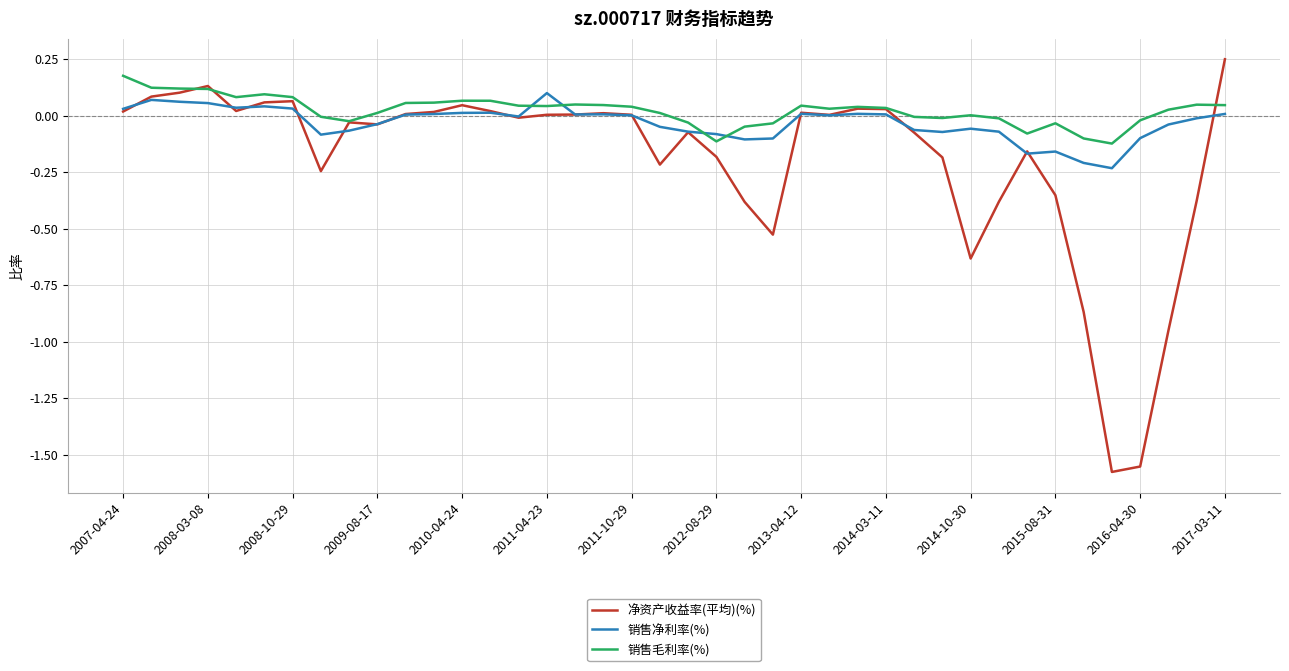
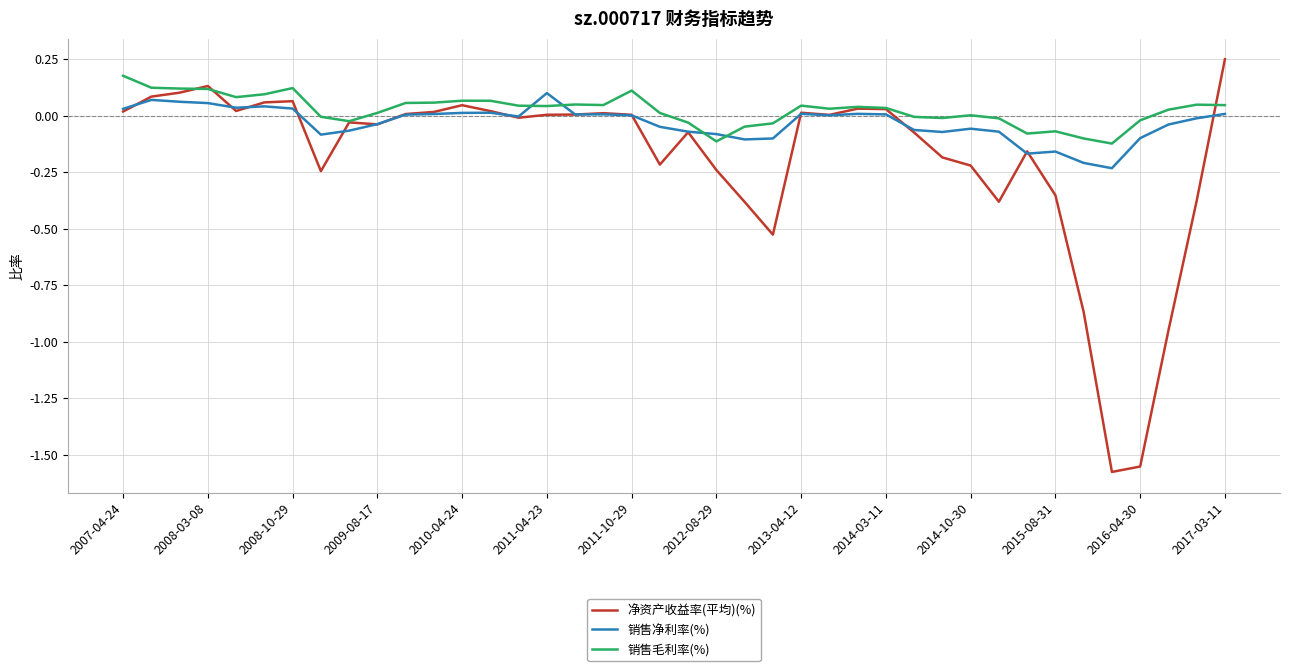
  {
    "净资产收益率(平均)(%)": {
      "2007-04-24": 0.02,
      "2008-03-08": 0.13,
      "2008-10-29": 0.06,
      "2010-04-24": 0.05,
      "2011-04-23": 0.00,
-     "2012-08-29": -0.18,
-     "2014-10-30": -0.63,
+     "2012-08-29": -0.24,
+     "2014-10-30": -0.22,
      "2015-08-31": -0.35,
      "2016-04-30": -1.55,
      "2017-03-11": 0.25
    },
    "销售净利率(%)": {
      "2007-04-24": 0.03,
      "2008-03-08": 0.06,
      "2008-10-29": 0.03,
      "2010-04-24": 0.01,
      "2011-04-23": 0.10,
      "2012-08-29": -0.08,
      "2014-03-11": 0.01,
      "2014-10-30": -0.06,
      "2015-08-31": -0.16,
      "2016-04-30": -0.10,
      "2017-03-11": 0.01
    },
    "销售毛利率(%)": {
      "2007-04-24": 0.18,
      "2008-03-08": 0.12,
-     "2008-10-29": 0.08,
+     "2008-10-29": 0.12,
      "2009-08-17": 0.01,
      "2010-04-24": 0.07,
      "2011-04-23": 0.04,
-     "2011-10-29": 0.04,
+     "2011-10-29": 0.11,
      "2012-08-29": -0.11,
      "2013-04-12": 0.04,
      "2014-10-30": 0.00,
-     "2015-08-31": -0.03,
+     "2015-08-31": -0.07,
      "2016-04-30": -0.02,
      "2017-03-11": 0.05
    }
  }
